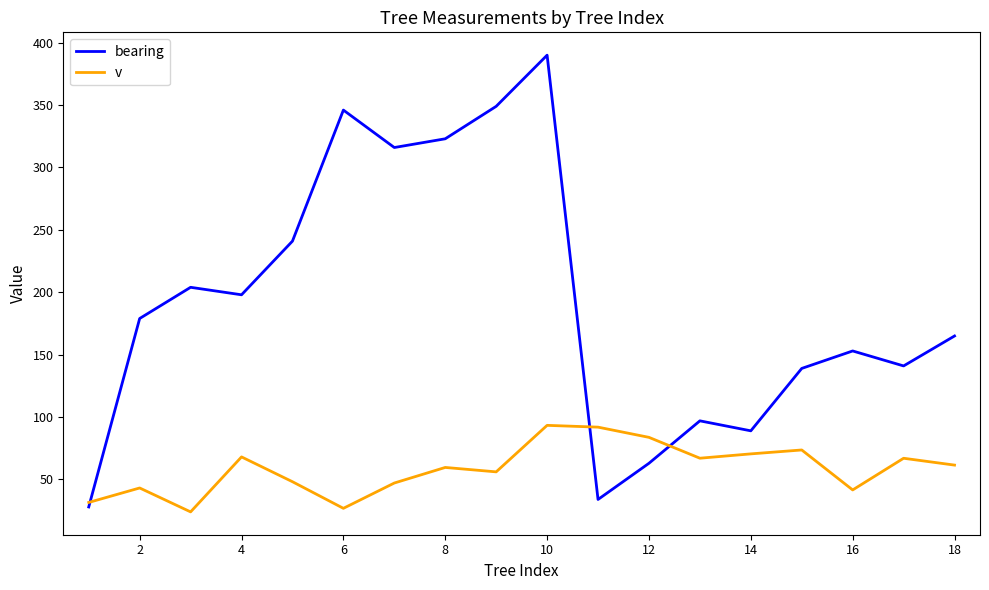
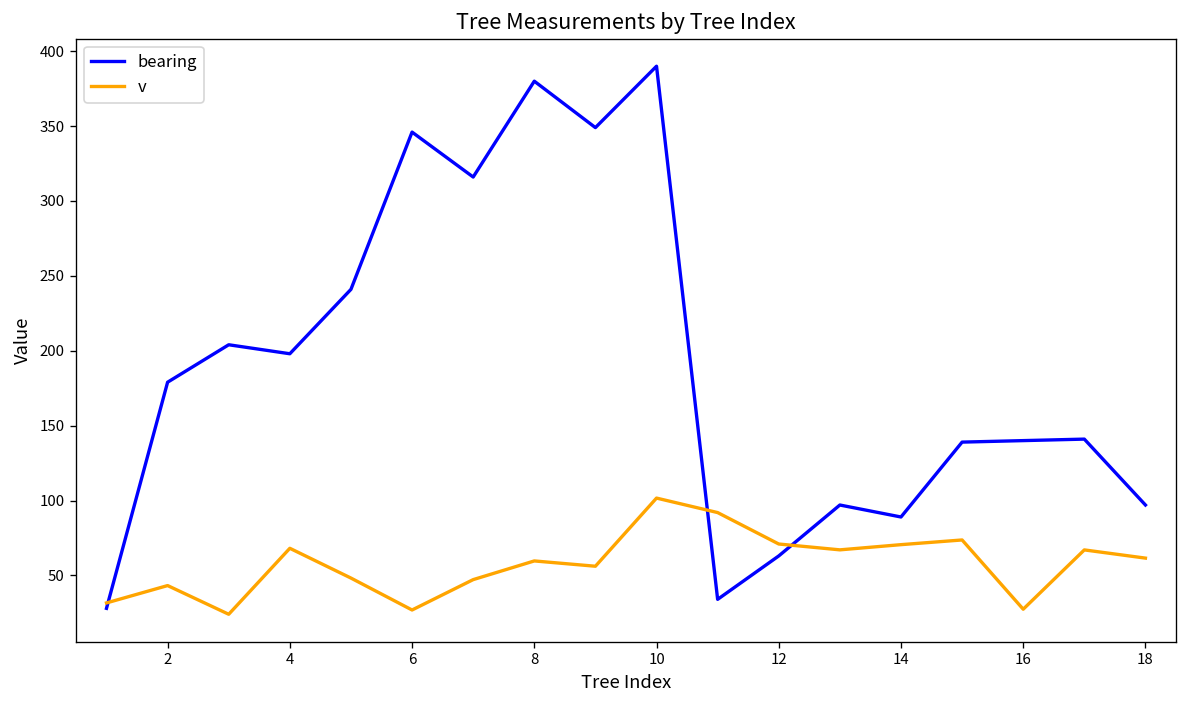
  {
    "bearing": {
      "2": 179,
      "4": 198,
      "6": 346,
-     "8": 323,
+     "8": 380,
      "10": 390,
      "12": 63,
      "14": 89,
-     "16": 153,
-     "18": 165
+     "16": 140,
+     "18": 97
    },
    "v": {
      "2": 43,
      "4": 68,
      "6": 27,
      "8": 60,
-     "10": 93,
-     "12": 84,
+     "10": 102,
+     "12": 71,
      "14": 71,
-     "16": 42,
+     "16": 27,
      "18": 62
    }
  }
